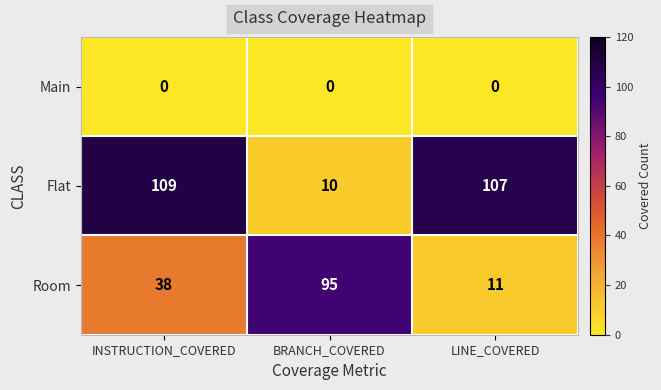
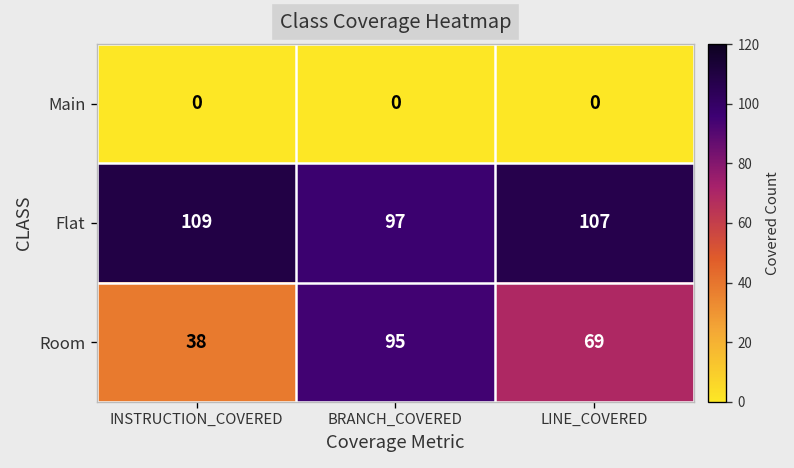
  {
    "Main": {
      "INSTRUCTION_COVERED": 0,
      "BRANCH_COVERED": 0,
      "LINE_COVERED": 0
    },
    "Flat": {
      "INSTRUCTION_COVERED": 109,
-     "BRANCH_COVERED": 10,
+     "BRANCH_COVERED": 97,
      "LINE_COVERED": 107
    },
    "Room": {
      "INSTRUCTION_COVERED": 38,
      "BRANCH_COVERED": 95,
-     "LINE_COVERED": 11
+     "LINE_COVERED": 69
    }
  }
